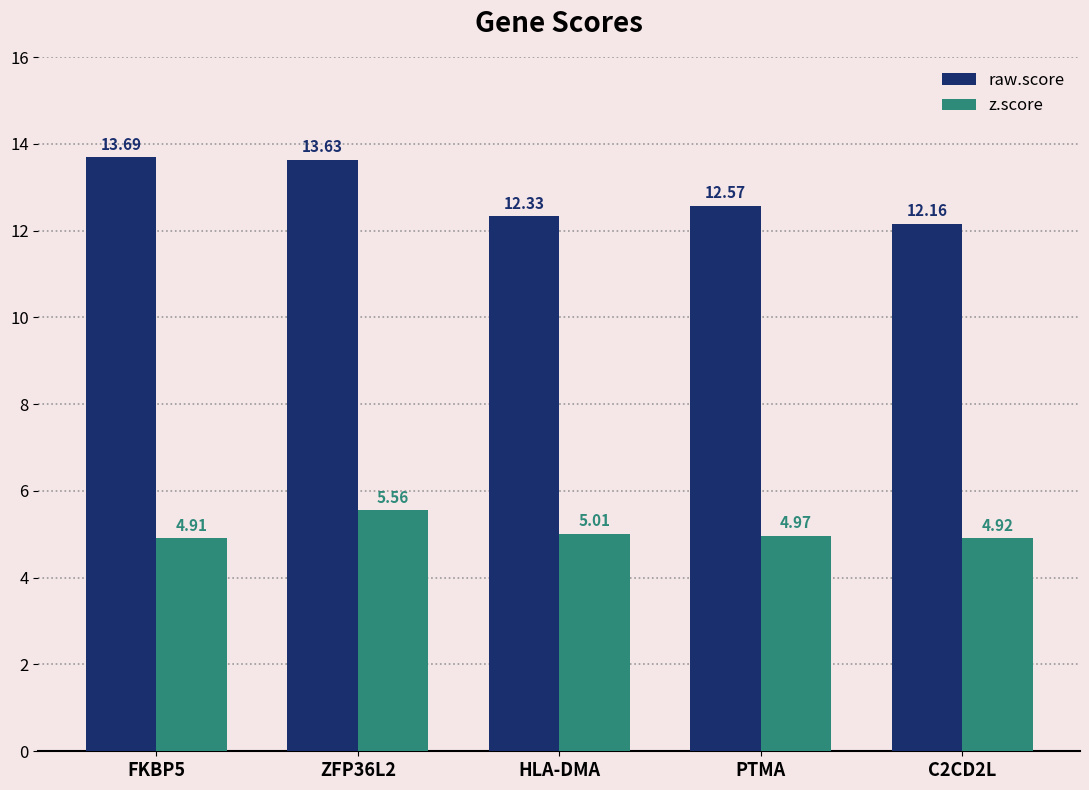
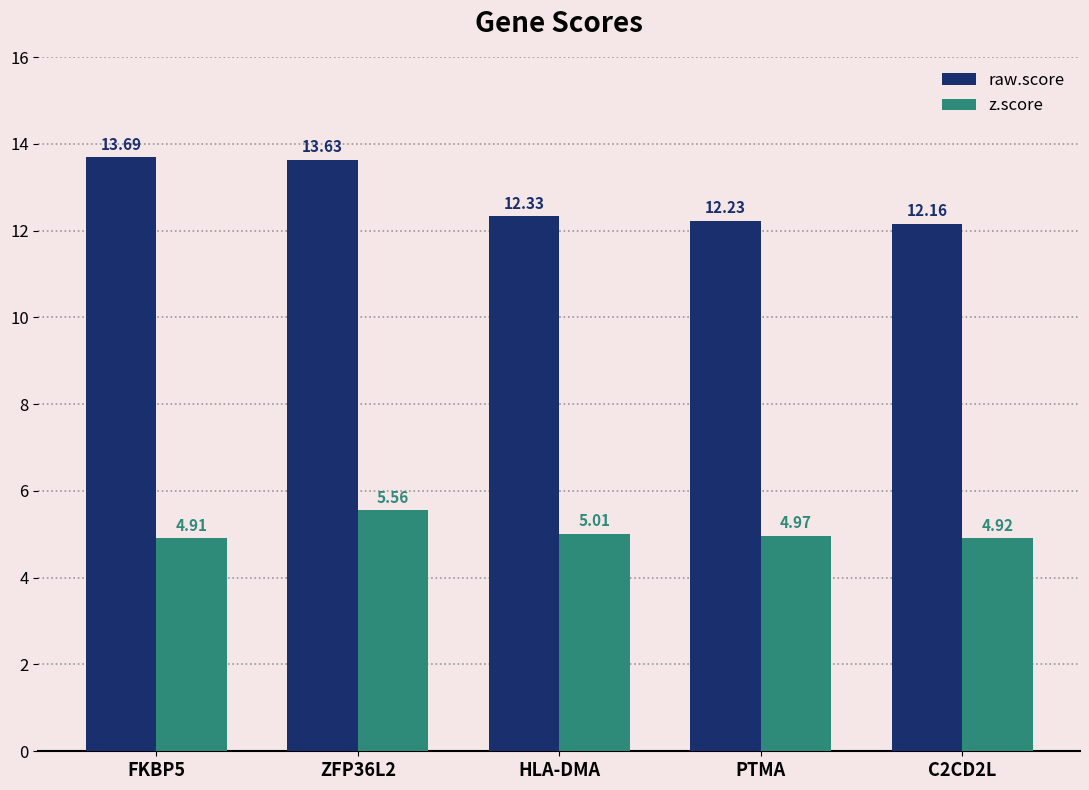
  {
    "raw.score": {
      "FKBP5": 13.69,
      "ZFP36L2": 13.63,
      "HLA-DMA": 12.33,
-     "PTMA": 12.57,
+     "PTMA": 12.23,
      "C2CD2L": 12.16
    },
    "z.score": {
      "FKBP5": 4.91,
      "ZFP36L2": 5.56,
      "HLA-DMA": 5.01,
      "PTMA": 4.97,
      "C2CD2L": 4.92
    }
  }
